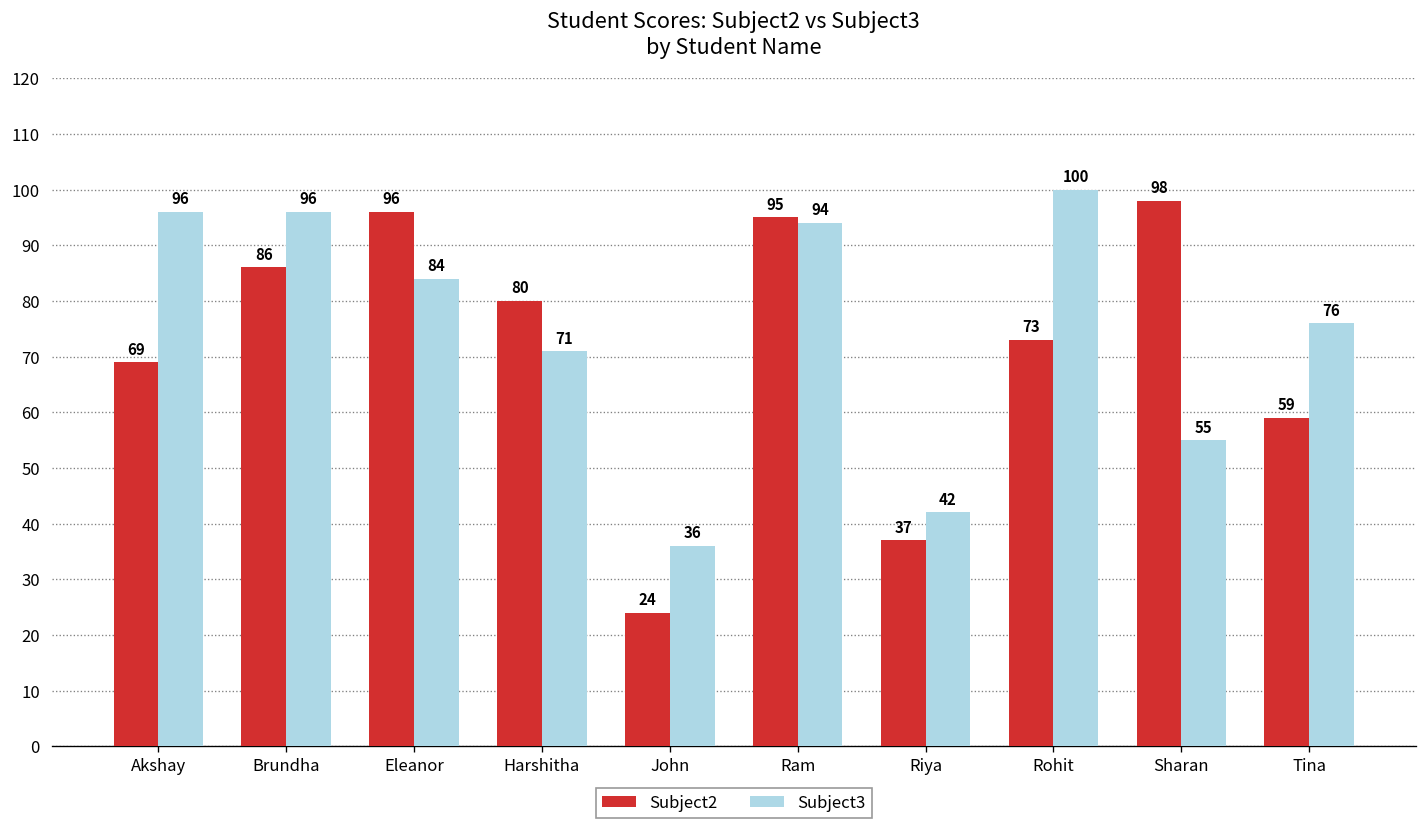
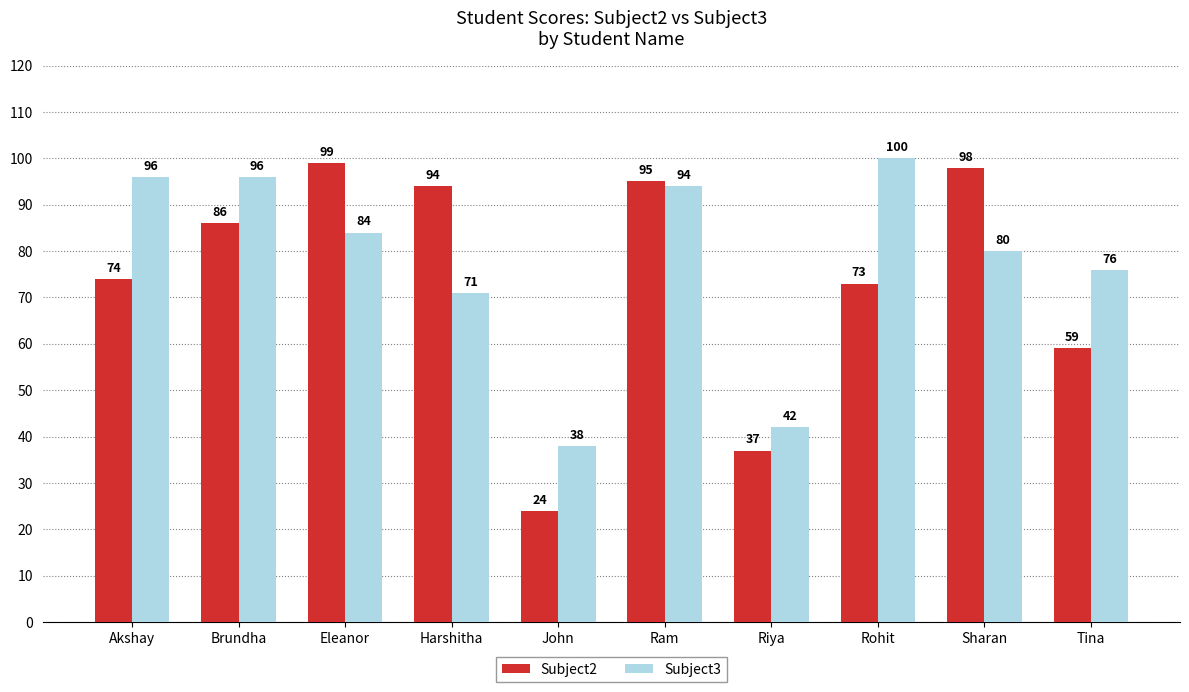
  {
    "Subject2": {
-     "Akshay": 69,
+     "Akshay": 74,
      "Brundha": 86,
-     "Eleanor": 96,
-     "Harshitha": 80,
+     "Eleanor": 99,
+     "Harshitha": 94,
      "John": 24,
      "Ram": 95,
      "Riya": 37,
      "Rohit": 73,
      "Sharan": 98,
      "Tina": 59
    },
    "Subject3": {
      "Akshay": 96,
      "Brundha": 96,
      "Eleanor": 84,
      "Harshitha": 71,
-     "John": 36,
+     "John": 38,
      "Ram": 94,
      "Riya": 42,
      "Rohit": 100,
-     "Sharan": 55,
+     "Sharan": 80,
      "Tina": 76
    }
  }
